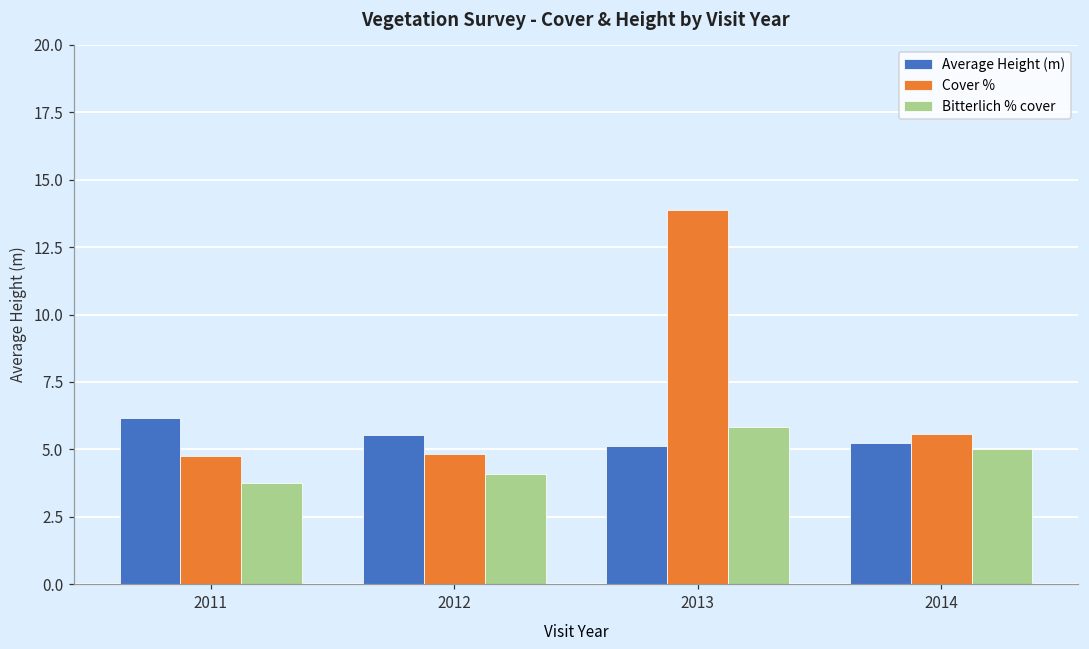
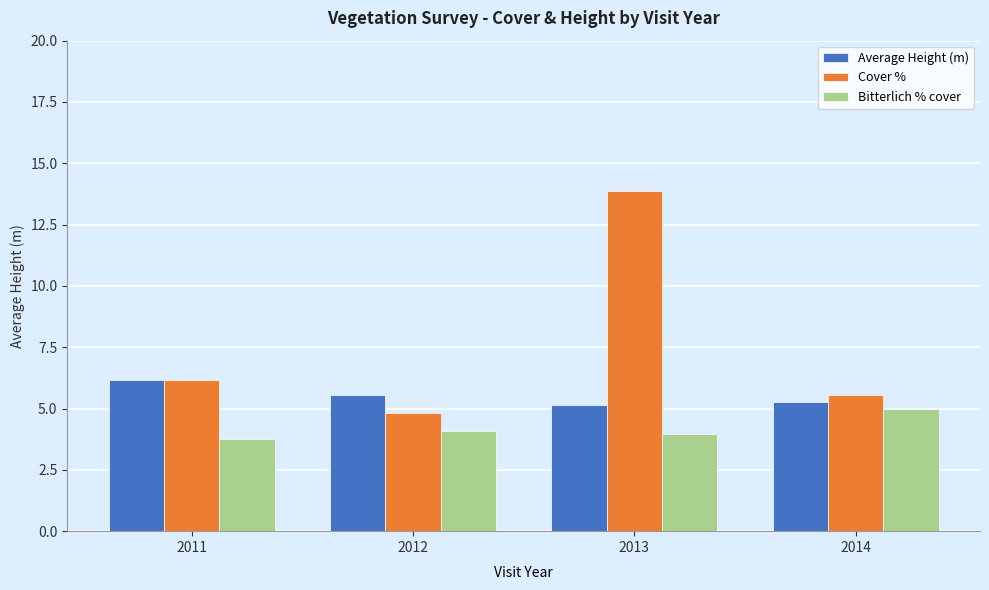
  {
    "Average Height (m)": {
      "2011": 6.2,
      "2012": 5.6,
      "2013": 5.1,
      "2014": 5.3
    },
    "Cover %": {
-     "2011": 4.8,
+     "2011": 6.2,
      "2012": 4.8,
      "2013": 13.9,
      "2014": 5.6
    },
    "Bitterlich % cover": {
      "2011": 3.8,
      "2012": 4.1,
-     "2013": 5.8,
+     "2013": 4.0,
      "2014": 5.0
    }
  }
